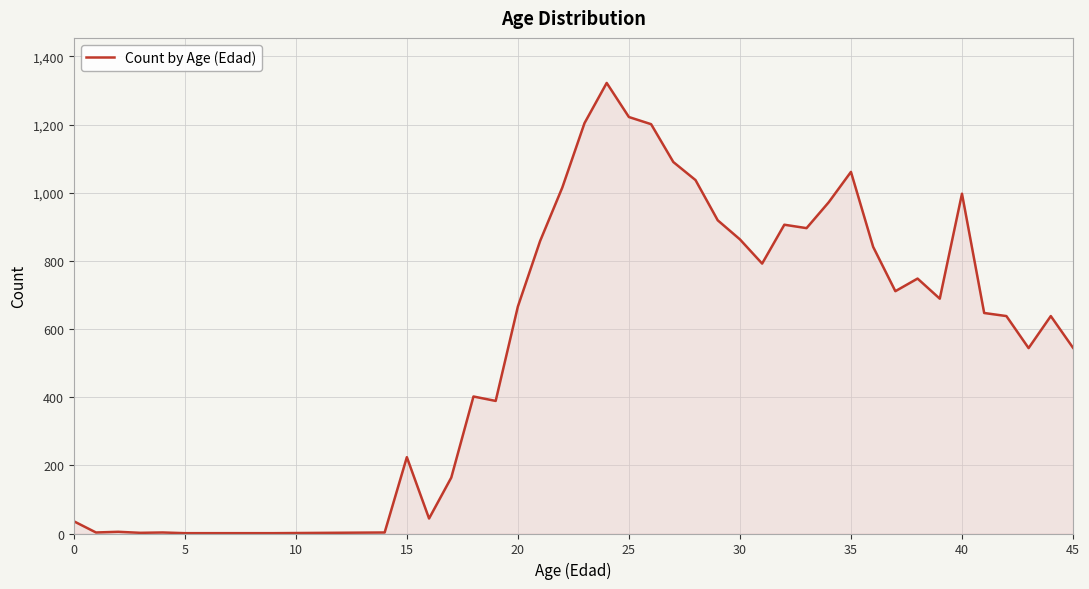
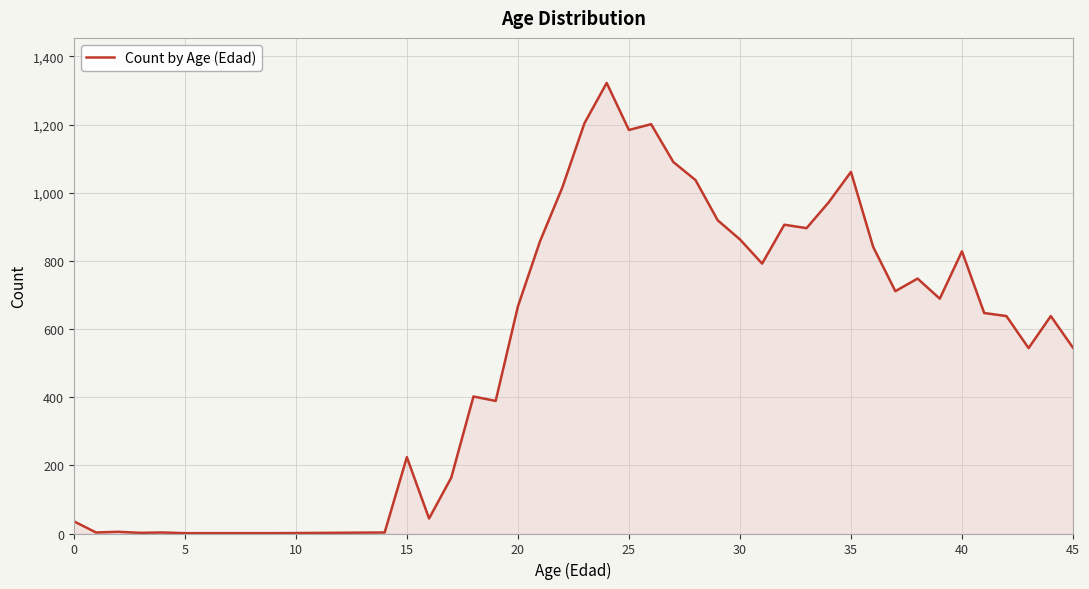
  {
    "0": "40",
    "5": "0",
    "15": "220",
    "20": "670",
-   "25": "1,220",
+   "25": "1,180",
    "30": "860",
    "35": "1,060",
-   "40": "1,000",
+   "40": "830",
    "45": "550"
  }
